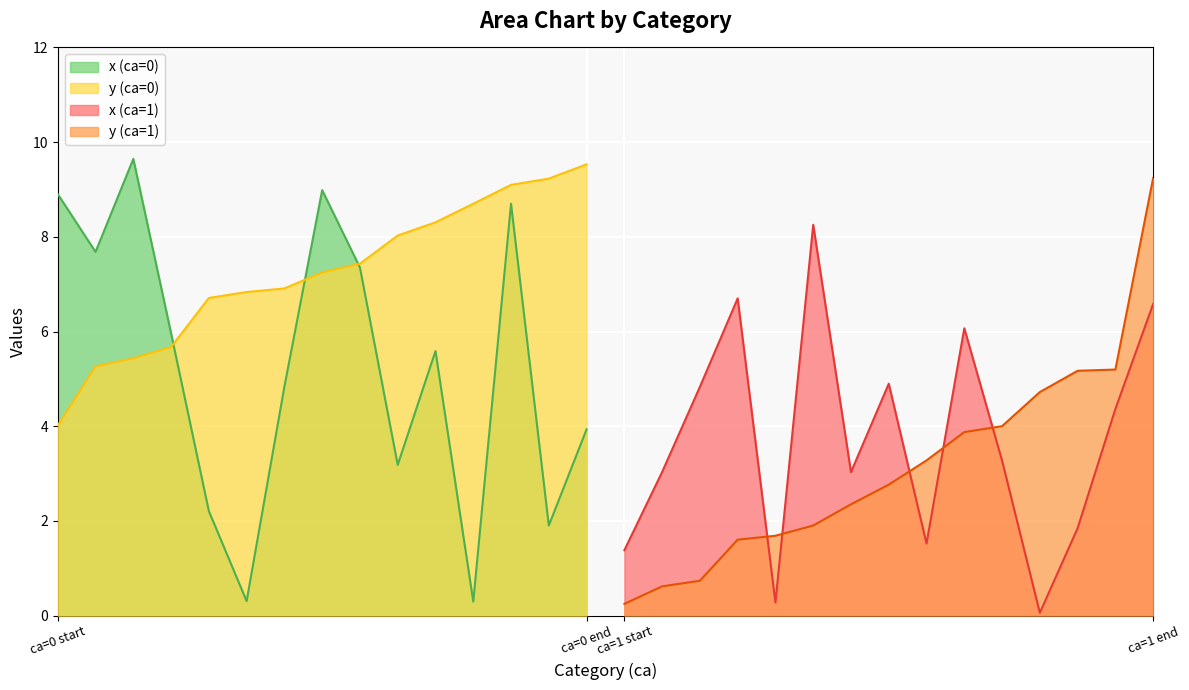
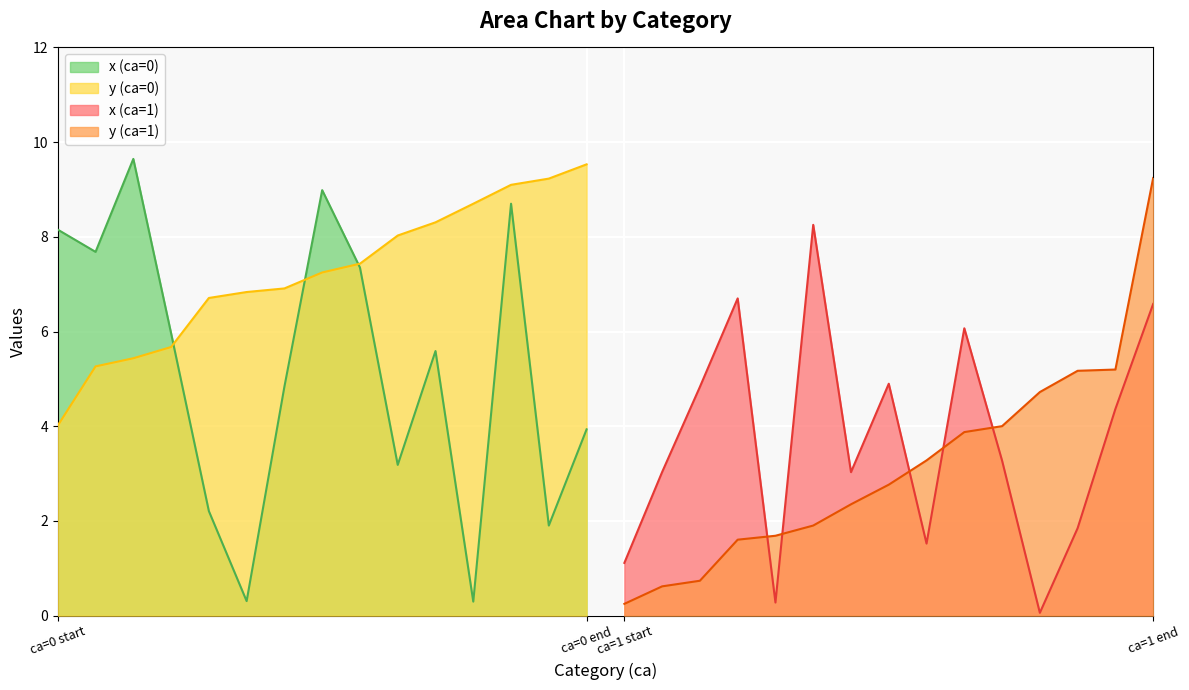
  {
    "x (ca=0)": {
-     "ca=0 start": 8.9,
+     "ca=0 start": 8.2,
      "ca=0 end": 3.9
    },
    "y (ca=0)": {
      "ca=0 start": 4.0,
      "ca=0 end": 9.5
    },
    "x (ca=1)": {
-     "ca=1 start": 1.4,
+     "ca=1 start": 1.1,
      "ca=1 end": 6.6
    },
    "y (ca=1)": {
      "ca=1 start": 0.2,
      "ca=1 end": 9.2
    }
  }
